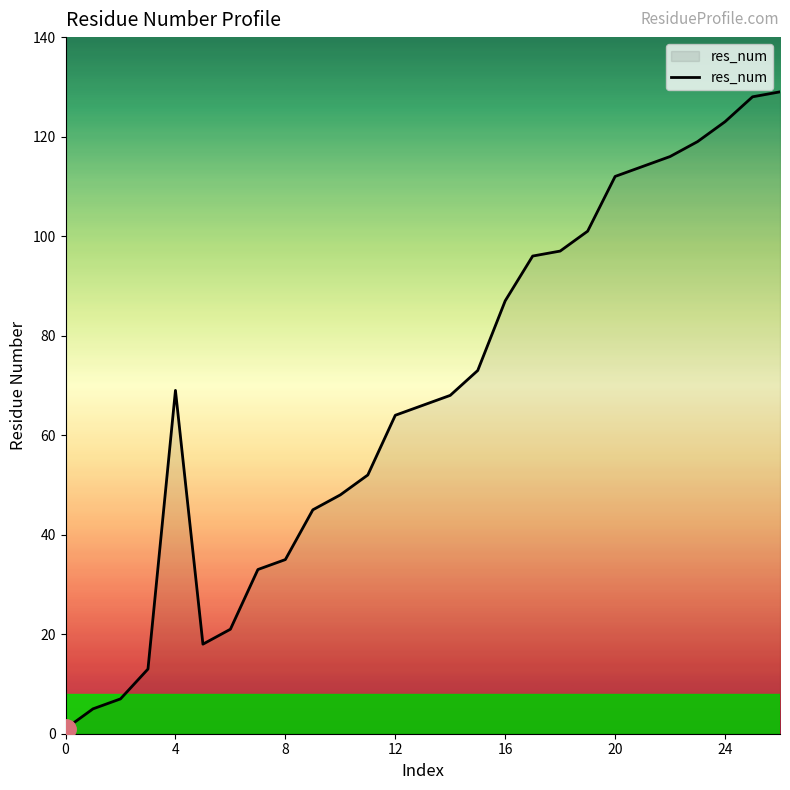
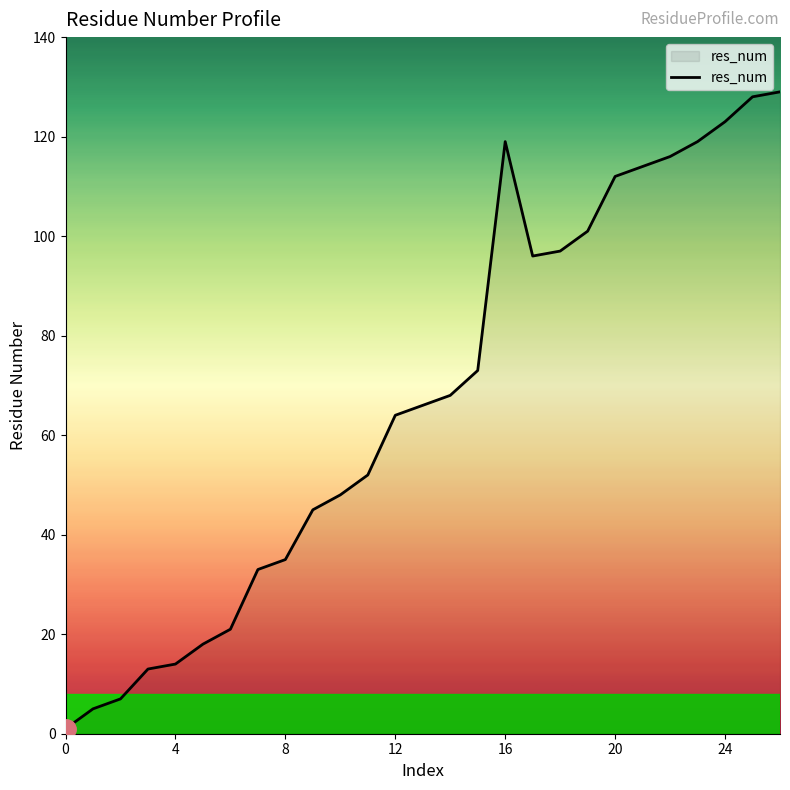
  {
    "res_num": {
-     "4": 69,
+     "4": 14,
      "8": 35,
      "12": 64,
-     "16": 87,
+     "16": 119,
      "20": 112,
      "24": 123
    }
  }
